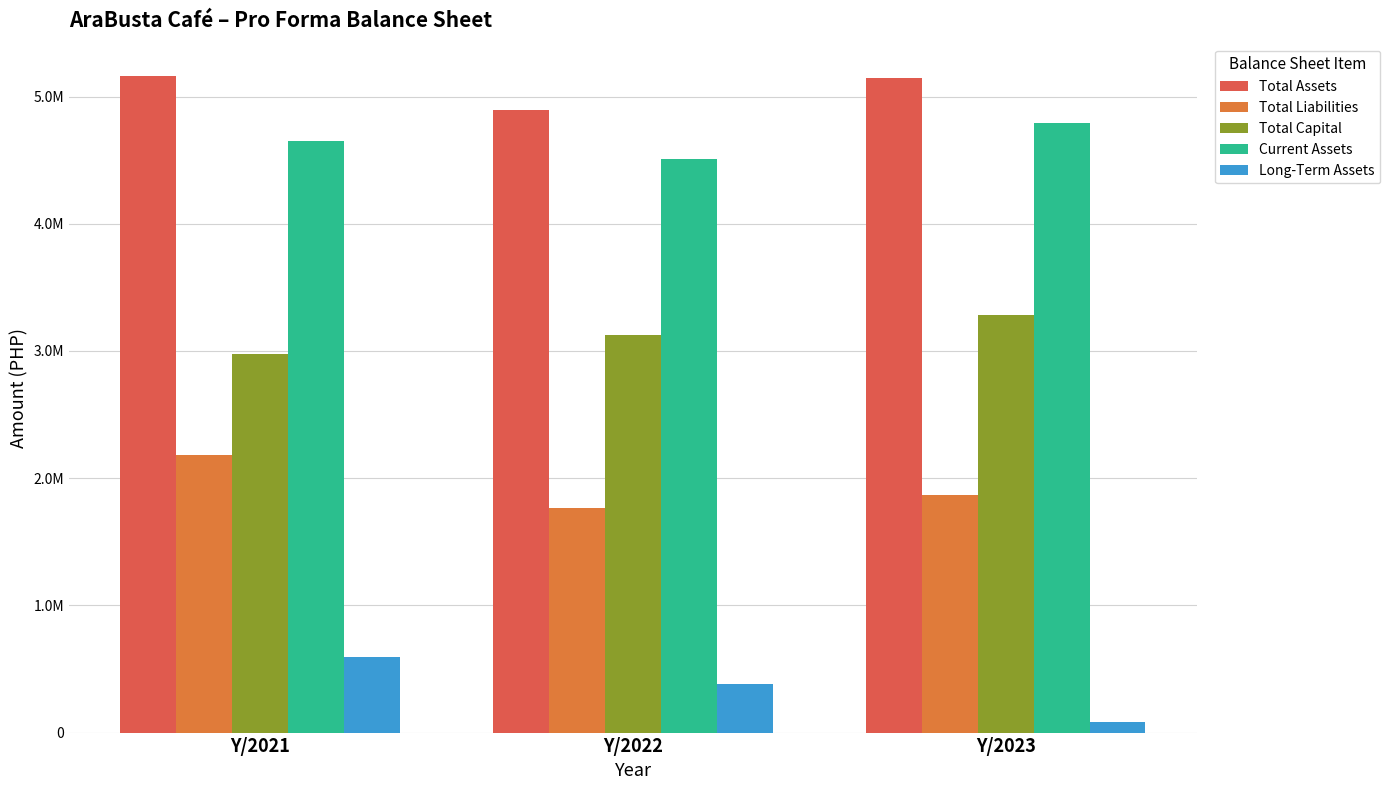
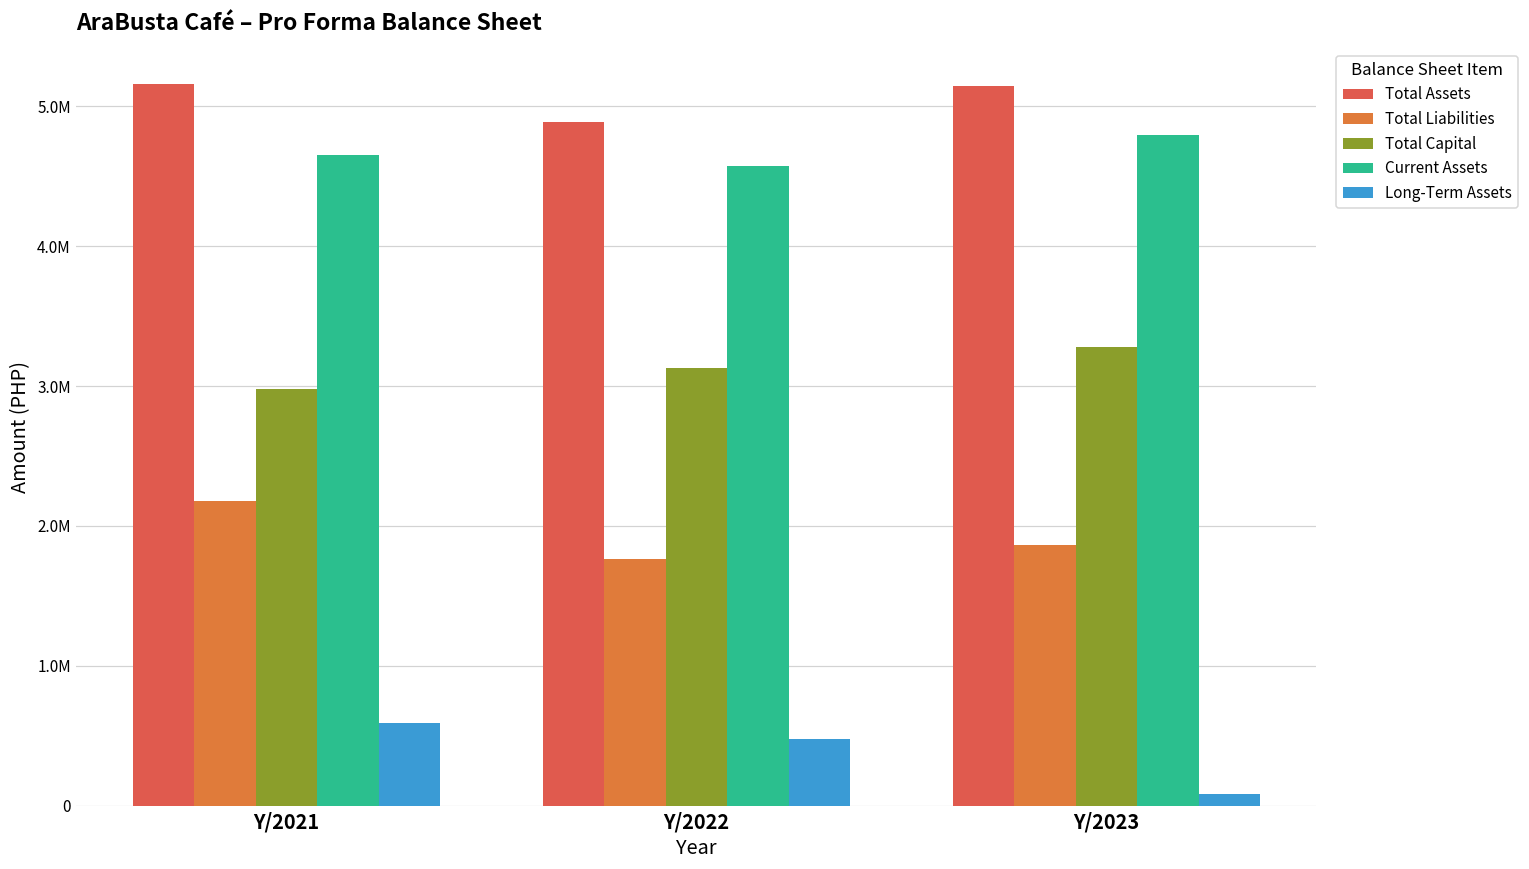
  {
    "Total Capital": {
      "Y/2021": 2980000,
      "Y/2022": 3130000,
      "Y/2023": 3280000
    },
    "Current Assets": {
      "Y/2021": 4650000,
-     "Y/2022": 4510000,
+     "Y/2022": 4570000,
      "Y/2023": 4800000
    },
    "Long-Term Assets": {
      "Y/2021": 590000,
-     "Y/2022": 380000,
+     "Y/2022": 480000,
      "Y/2023": 90000
    }
  }
